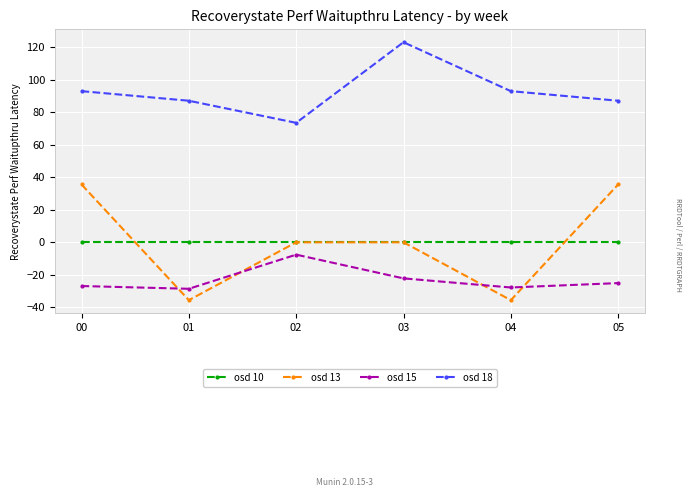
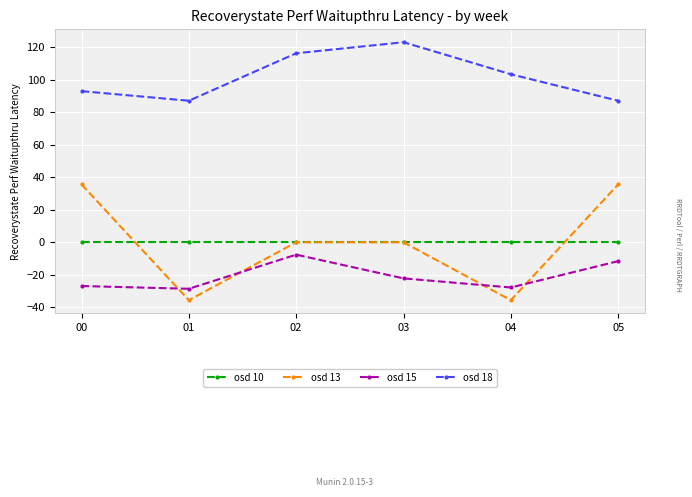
  {
    "osd 10": {
      "00": 0,
      "01": 0,
      "04": 0,
      "05": 0
    },
    "osd 13": {
      "00": 36,
      "01": -36,
      "04": -36,
      "05": 36
    },
    "osd 15": {
      "00": -27,
      "01": -29,
      "02": -8,
      "03": -22,
      "04": -28,
-     "05": -25
+     "05": -12
    },
    "osd 18": {
      "00": 93,
      "01": 87,
-     "02": 74,
+     "02": 116,
      "03": 123,
-     "04": 93,
+     "04": 103,
      "05": 87
    }
  }
